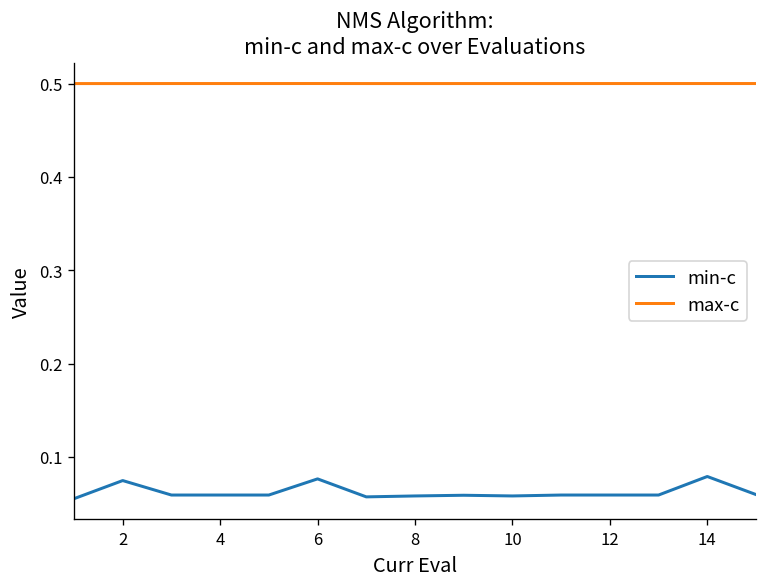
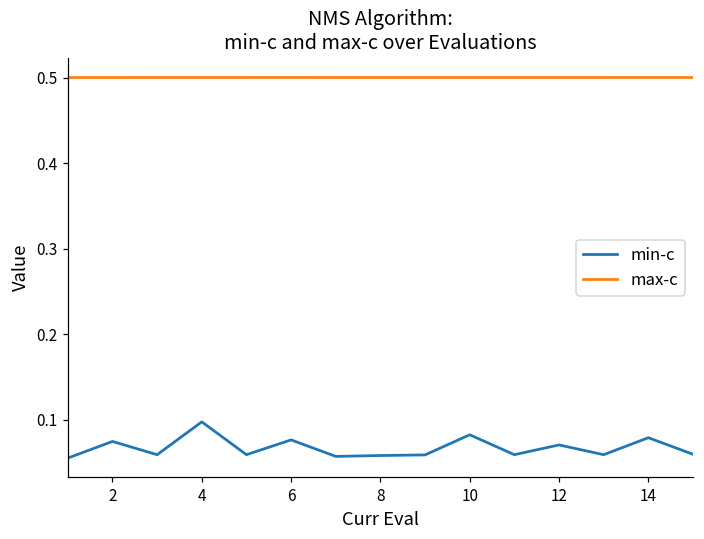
  {
    "min-c": {
      "2": 0.07,
-     "4": 0.06,
+     "4": 0.10,
      "6": 0.08,
      "8": 0.06,
-     "10": 0.06,
-     "12": 0.06,
+     "10": 0.08,
+     "12": 0.07,
      "14": 0.08
    },
    "max-c": {
      "2": 0.50,
      "4": 0.50,
      "6": 0.50,
      "8": 0.50,
      "10": 0.50,
      "12": 0.50,
      "14": 0.50
    }
  }
